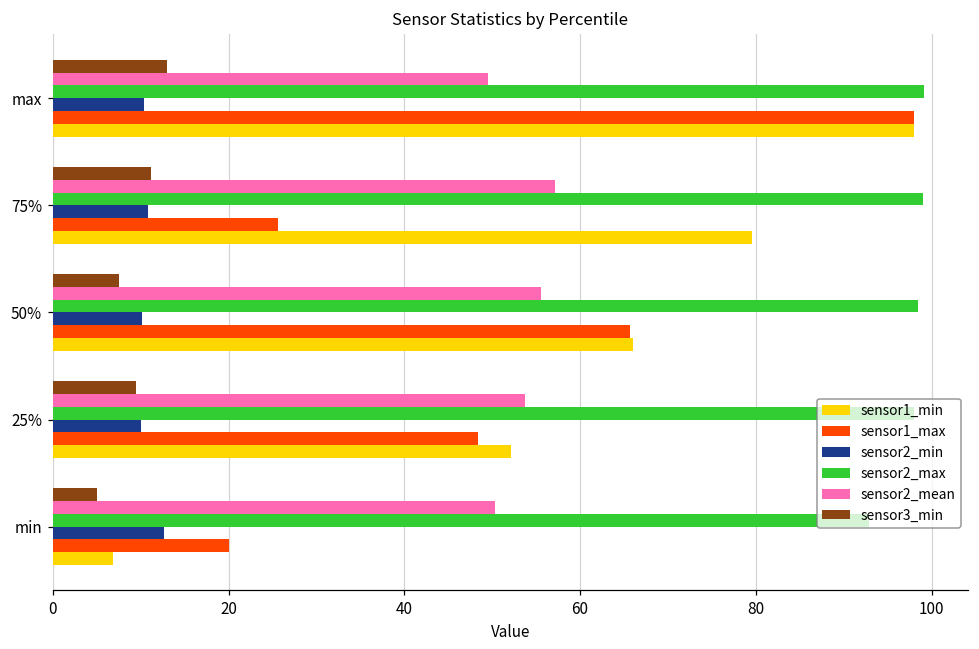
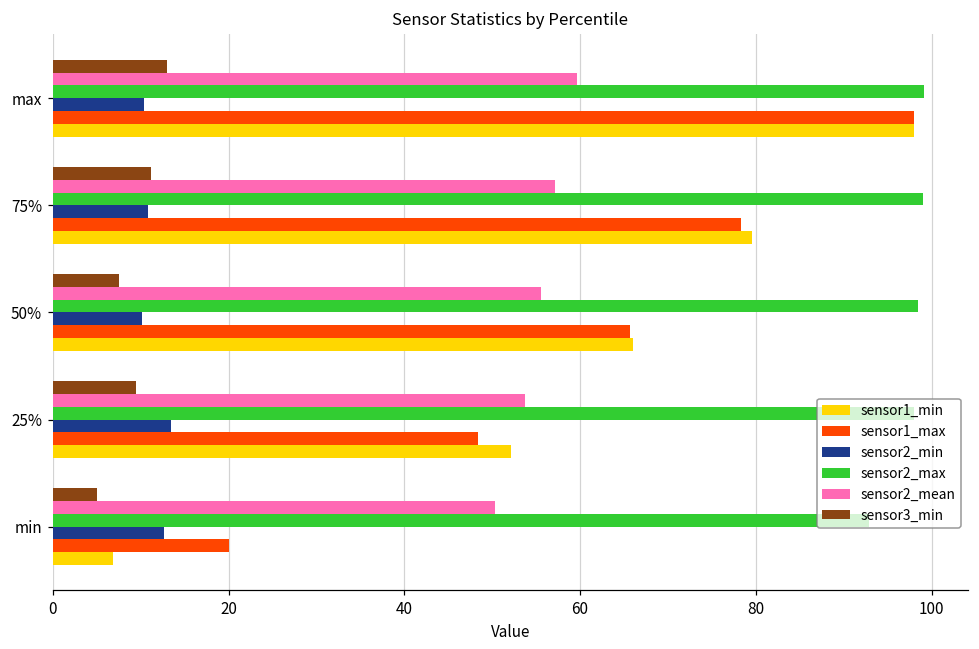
  {
    "sensor1_min": {
      "max": 98,
      "75%": 80,
      "50%": 66,
      "25%": 52,
      "min": 7
    },
    "sensor1_max": {
      "max": 98,
-     "75%": 26,
+     "75%": 78,
      "50%": 66,
      "25%": 48,
      "min": 20
    },
    "sensor2_min": {
      "max": 10,
      "75%": 11,
      "50%": 10,
-     "25%": 10,
+     "25%": 13,
      "min": 13
    },
    "sensor2_max": {
      "max": 99,
      "75%": 99,
      "50%": 98
    },
    "sensor2_mean": {
-     "max": 50,
+     "max": 60,
      "75%": 57,
      "50%": 56,
      "25%": 54,
      "min": 50
    },
    "sensor3_min": {
      "max": 13,
      "75%": 11,
      "50%": 8,
      "25%": 9,
      "min": 5
    }
  }
